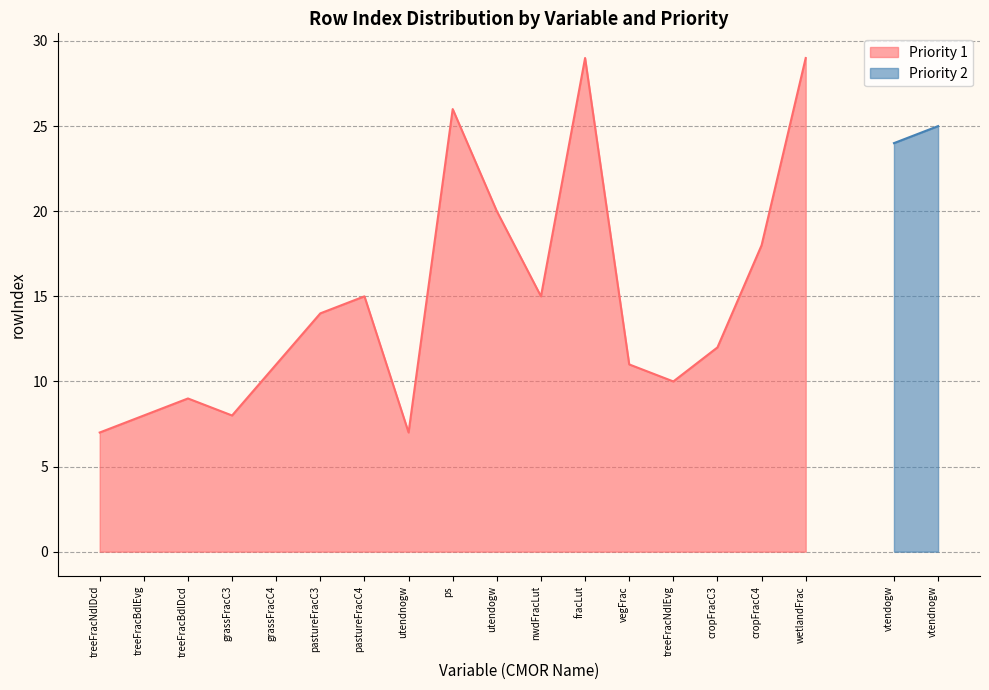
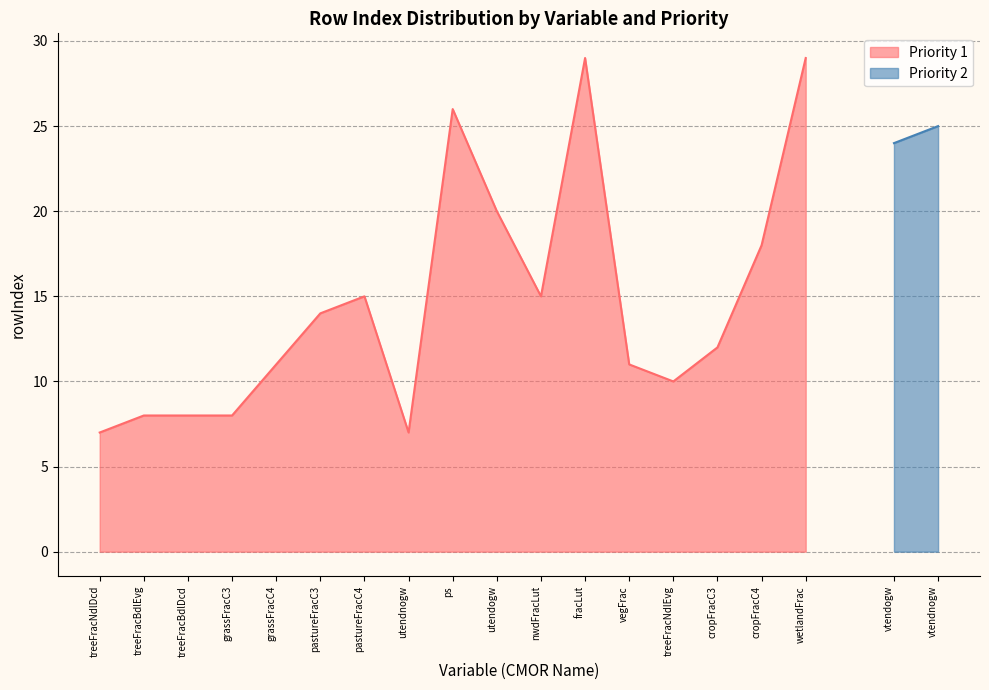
  {
    "Priority 1": {
      "treeFracNdlDcd": 7,
      "treeFracBdlEvg": 8,
-     "treeFracBdlDcd": 9,
+     "treeFracBdlDcd": 8,
      "grassFracC3": 8,
      "grassFracC4": 11,
      "pastureFracC3": 14,
      "pastureFracC4": 15,
      "utendnogw": 7,
      "ps": 26,
      "utendogw": 20,
      "nwdFracLut": 15,
      "fracLut": 29,
      "vegFrac": 11,
      "treeFracNdlEvg": 10,
      "cropFracC3": 12,
      "cropFracC4": 18,
      "wetlandFrac": 29
    },
    "Priority 2": {
      "vtendogw": 24,
      "vtendnogw": 25
    }
  }
